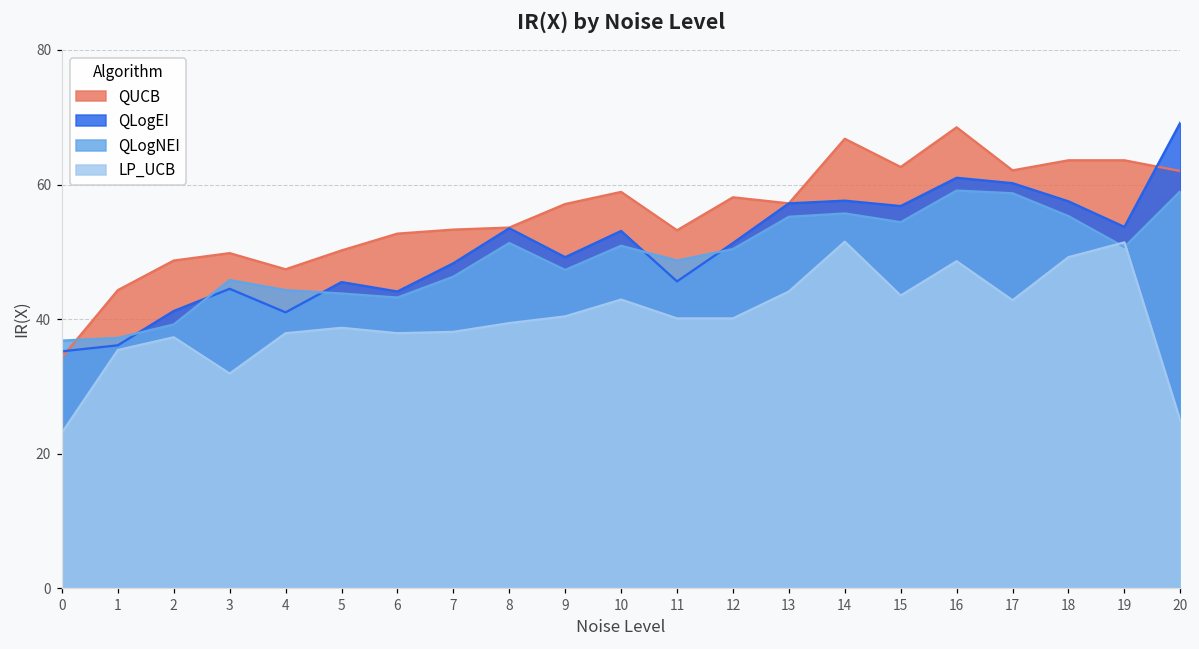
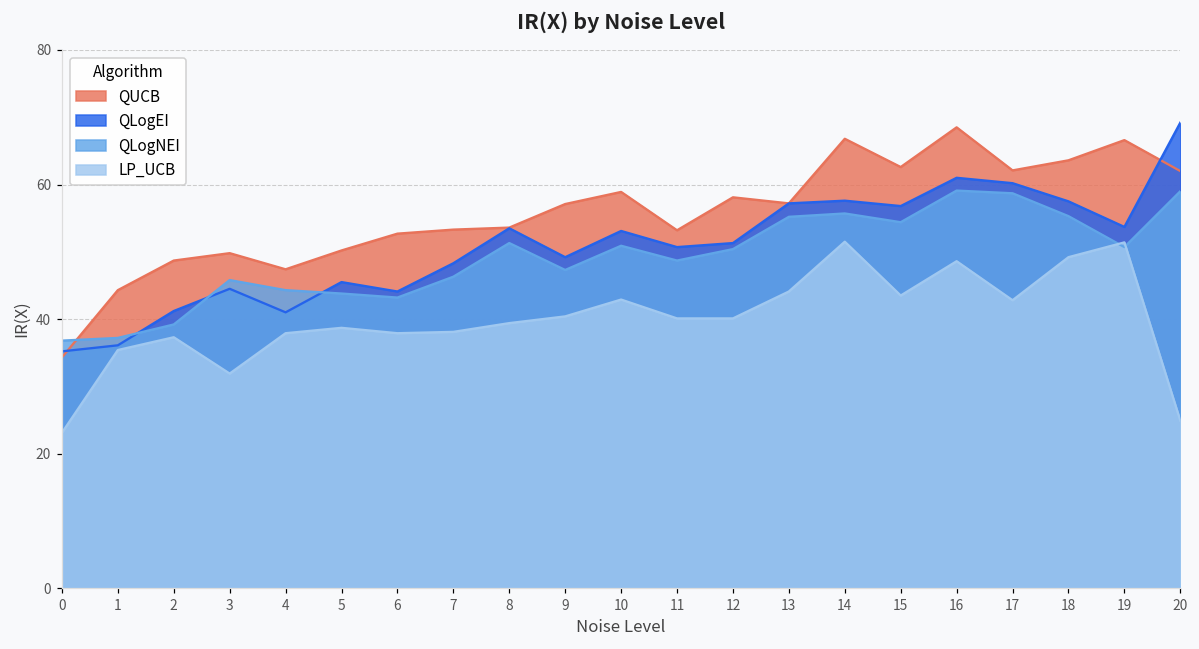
  {
    "QUCB": {
      "0": 34,
      "1": 44,
      "2": 49,
      "3": 50,
      "4": 47,
      "5": 50,
      "6": 53,
      "7": 53,
      "9": 57,
      "10": 59,
      "11": 53,
      "12": 58,
      "14": 67,
      "15": 63,
      "16": 69,
      "17": 62,
      "18": 64,
-     "19": 64,
+     "19": 67,
      "20": 62
    },
    "QLogEI": {
      "0": 35,
      "1": 36,
      "2": 41,
      "3": 45,
      "4": 41,
      "5": 46,
      "6": 44,
      "7": 48,
      "9": 49,
      "10": 53,
-     "11": 46,
+     "11": 51,
      "12": 51,
      "14": 58,
      "15": 57,
      "16": 61,
      "17": 60,
      "18": 58,
      "19": 54,
      "20": 69
    },
    "QLogNEI": {
      "0": 37,
      "1": 37,
      "2": 39,
      "3": 46,
      "4": 44,
      "5": 44,
      "6": 43,
      "7": 46,
      "8": 51,
      "9": 47,
      "10": 51,
      "11": 49,
      "12": 50,
      "13": 55,
      "14": 56,
      "15": 54,
      "16": 59,
      "17": 59,
      "18": 55,
      "19": 51,
      "20": 59
    },
    "LP_UCB": {
      "0": 23,
      "1": 35,
      "2": 37,
      "3": 32,
      "4": 38,
      "5": 39,
      "6": 38,
      "7": 38,
      "8": 39,
      "9": 40,
      "10": 43,
      "11": 40,
      "12": 40,
      "13": 44,
      "14": 52,
      "15": 44,
      "16": 49,
      "17": 43,
      "18": 49,
      "19": 51,
      "20": 25
    }
  }
